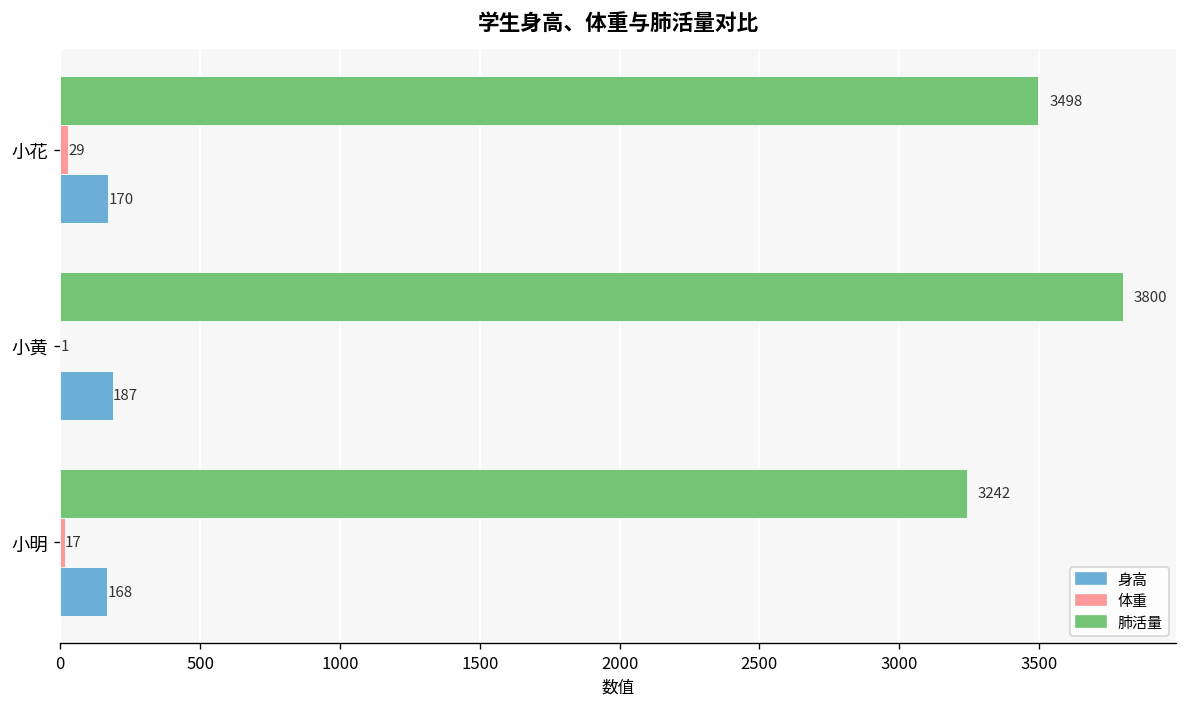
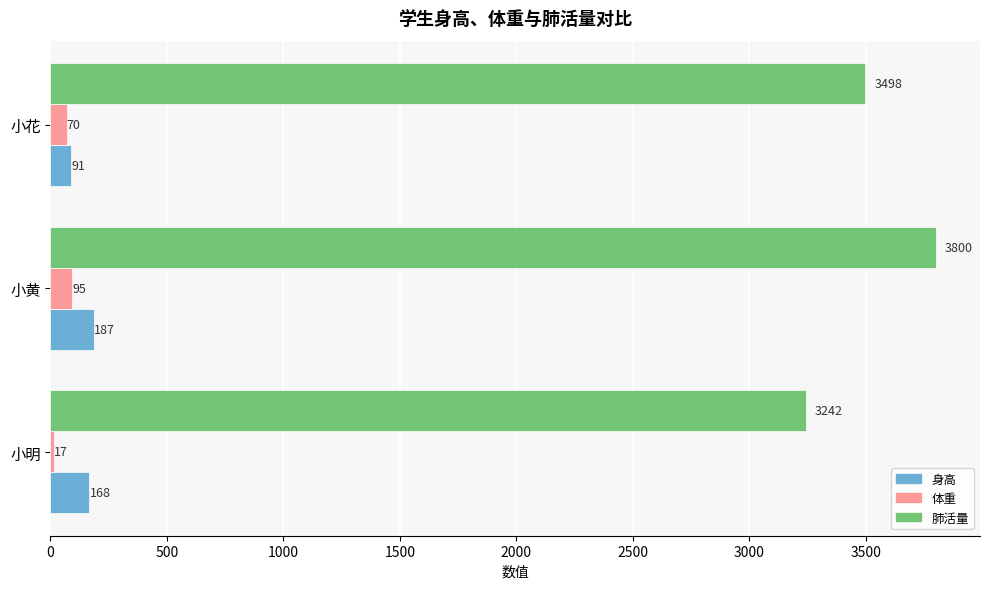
  {
    "身高": {
-     "小花": 170,
+     "小花": 91,
      "小黄": 187,
      "小明": 168
    },
    "体重": {
-     "小花": 29,
-     "小黄": 1,
+     "小花": 70,
+     "小黄": 95,
      "小明": 17
    },
    "肺活量": {
      "小花": 3498,
      "小黄": 3800,
      "小明": 3242
    }
  }
